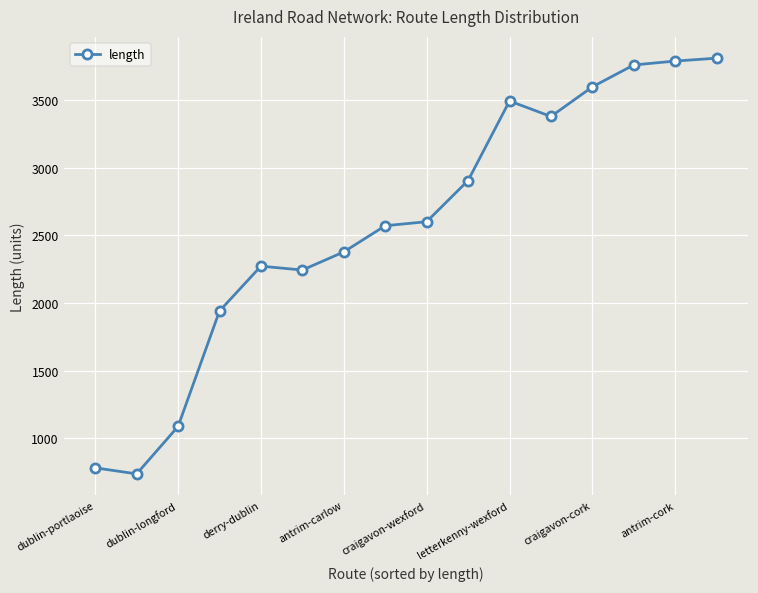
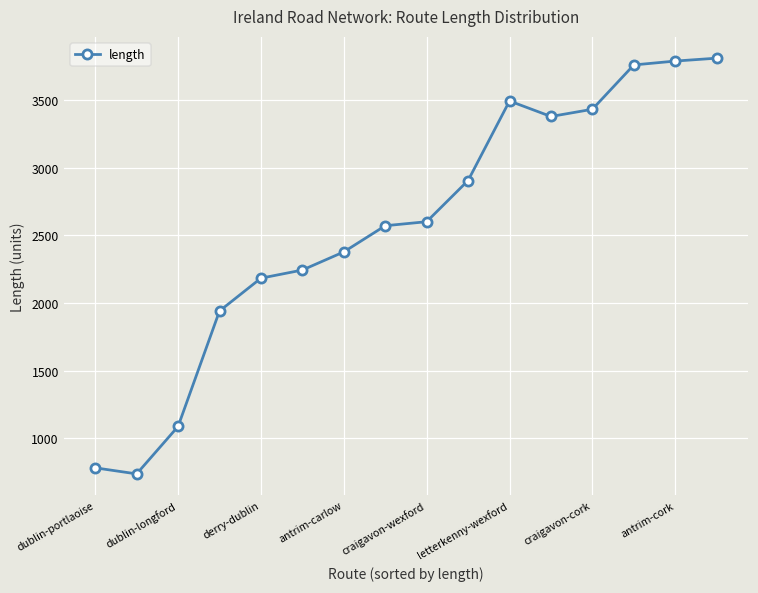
  {
    "dublin-portlaoise": 780,
    "dublin-longford": 1090,
-   "derry-dublin": 2270,
+   "derry-dublin": 2180,
    "antrim-carlow": 2380,
    "craigavon-wexford": 2600,
    "letterkenny-wexford": 3490,
-   "craigavon-cork": 3600,
+   "craigavon-cork": 3430,
    "antrim-cork": 3790
  }
